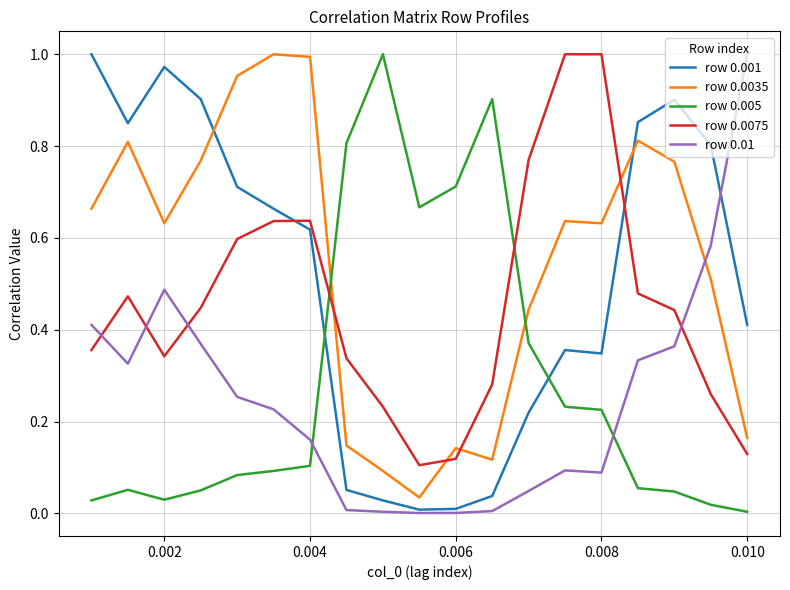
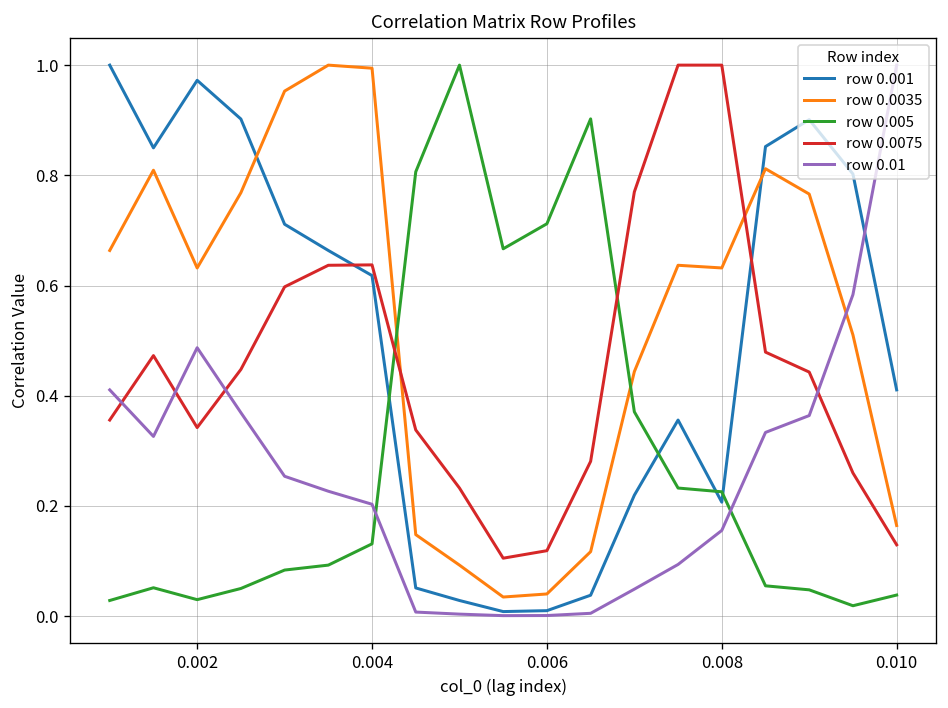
  {
    "row 0.001": {
      "0.002": 0.97,
      "0.004": 0.62,
      "0.006": 0.01,
-     "0.008": 0.35,
+     "0.008": 0.21,
      "0.010": 0.41
    },
    "row 0.0035": {
      "0.002": 0.63,
      "0.004": 0.99,
-     "0.006": 0.14,
+     "0.006": 0.04,
      "0.008": 0.63,
      "0.010": 0.16
    },
    "row 0.005": {
      "0.002": 0.03,
-     "0.004": 0.10,
+     "0.004": 0.13,
      "0.006": 0.71,
      "0.008": 0.23,
-     "0.010": 0.00
+     "0.010": 0.04
    },
    "row 0.0075": {
      "0.002": 0.34,
      "0.004": 0.64,
      "0.006": 0.12,
      "0.008": 1.00,
      "0.010": 0.13
    },
    "row 0.01": {
      "0.002": 0.49,
-     "0.004": 0.16,
+     "0.004": 0.20,
      "0.006": 0.00,
-     "0.008": 0.09
+     "0.008": 0.16
    }
  }
